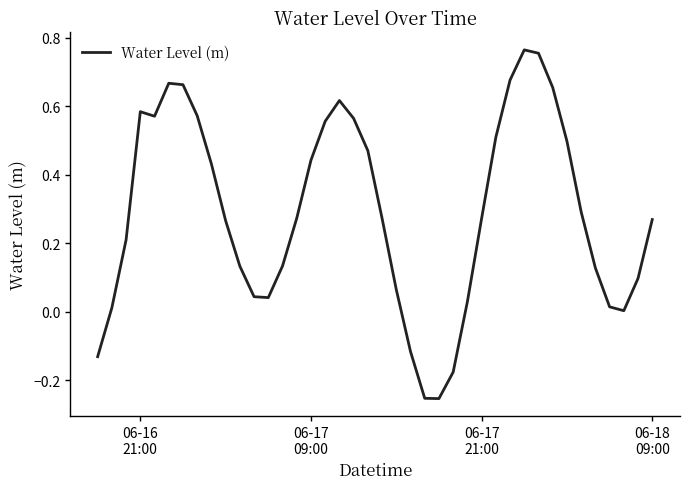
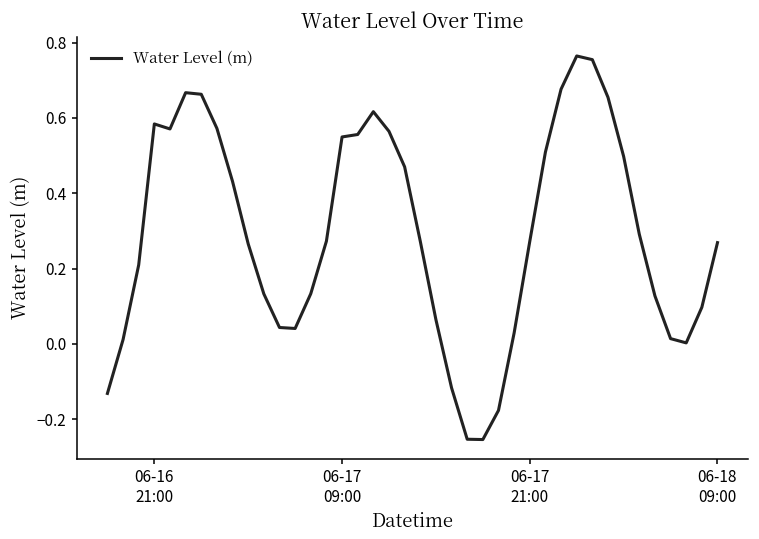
  {
    "06-16 21:00": 0.58,
-   "06-17 09:00": 0.44,
+   "06-17 09:00": 0.55,
    "06-17 21:00": 0.27,
    "06-18 09:00": 0.27
  }
